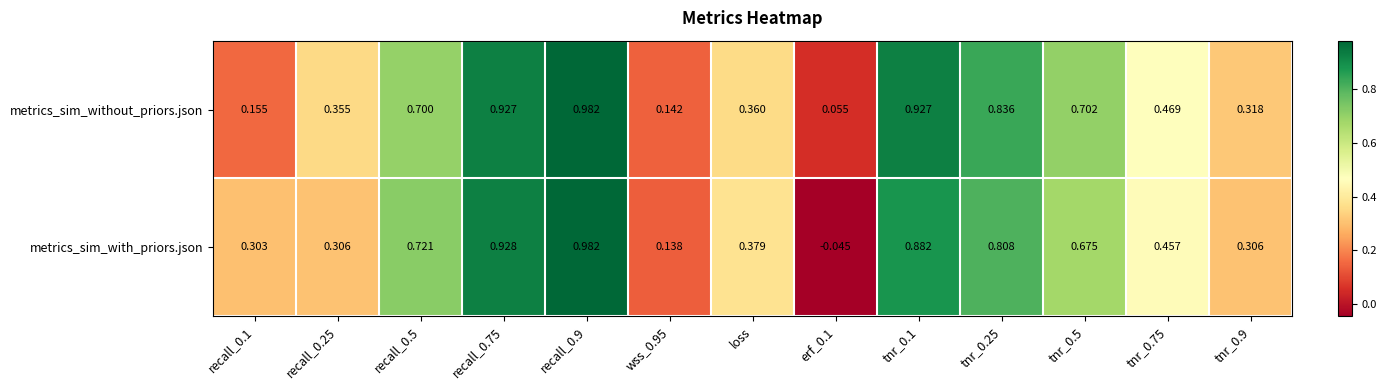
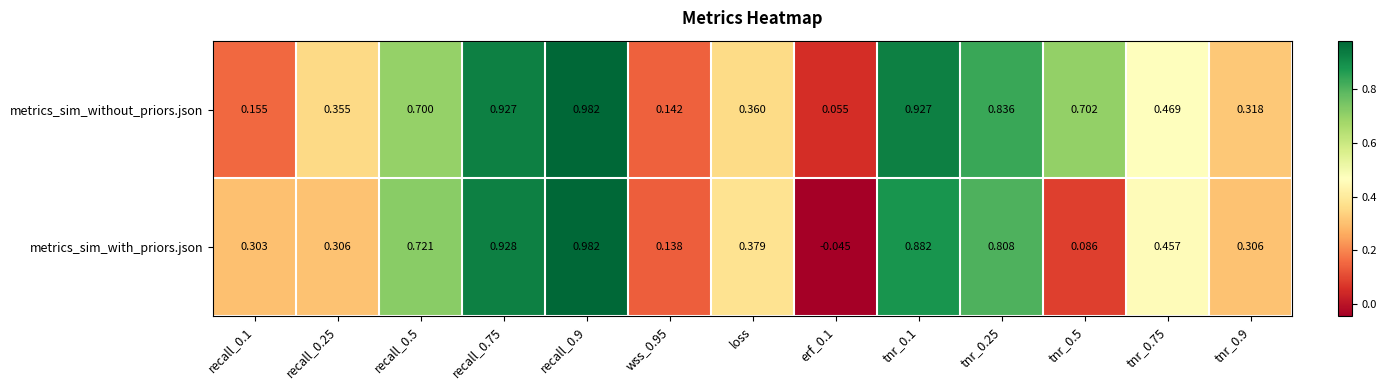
  {
    "metrics_sim_without_priors.json": {
      "recall_0.1": 0.155,
      "recall_0.25": 0.355,
      "recall_0.5": 0.700,
      "recall_0.75": 0.927,
      "recall_0.9": 0.982,
      "wss_0.95": 0.142,
      "loss": 0.360,
      "erf_0.1": 0.055,
      "tnr_0.1": 0.927,
      "tnr_0.25": 0.836,
      "tnr_0.5": 0.702,
      "tnr_0.75": 0.469,
      "tnr_0.9": 0.318
    },
    "metrics_sim_with_priors.json": {
      "recall_0.1": 0.303,
      "recall_0.25": 0.306,
      "recall_0.5": 0.721,
      "recall_0.75": 0.928,
      "recall_0.9": 0.982,
      "wss_0.95": 0.138,
      "loss": 0.379,
      "erf_0.1": -0.045,
      "tnr_0.1": 0.882,
      "tnr_0.25": 0.808,
-     "tnr_0.5": 0.675,
+     "tnr_0.5": 0.086,
      "tnr_0.75": 0.457,
      "tnr_0.9": 0.306
    }
  }
